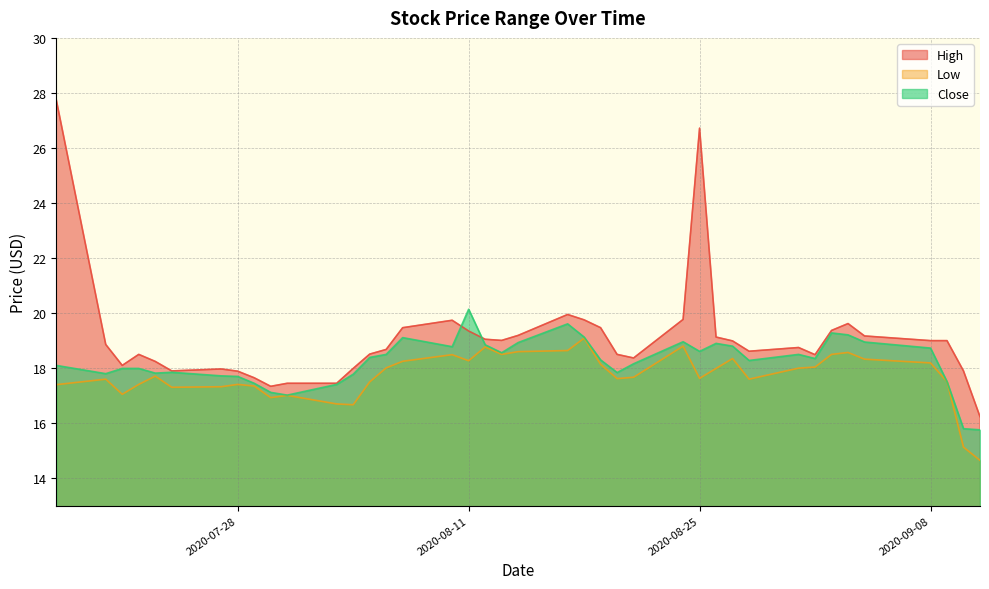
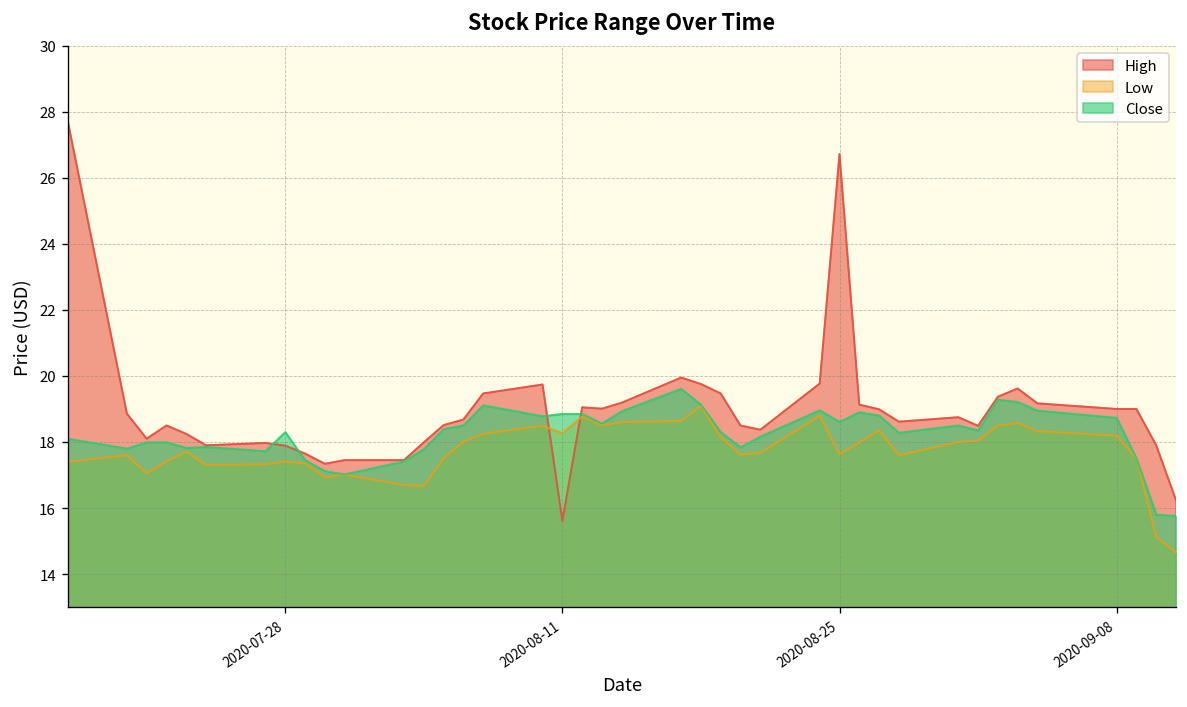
  {
    "High": {
      "2020-07-28": 17.9,
-     "2020-08-11": 19.4,
+     "2020-08-11": 15.6,
      "2020-08-25": 26.7,
      "2020-09-08": 19.0
    },
    "Low": {
      "2020-07-28": 17.4,
      "2020-08-11": 18.3,
      "2020-08-25": 17.6,
      "2020-09-08": 18.2
    },
    "Close": {
-     "2020-07-28": 17.7,
-     "2020-08-11": 20.1,
+     "2020-07-28": 18.3,
+     "2020-08-11": 18.9,
      "2020-08-25": 18.6,
      "2020-09-08": 18.7
    }
  }
